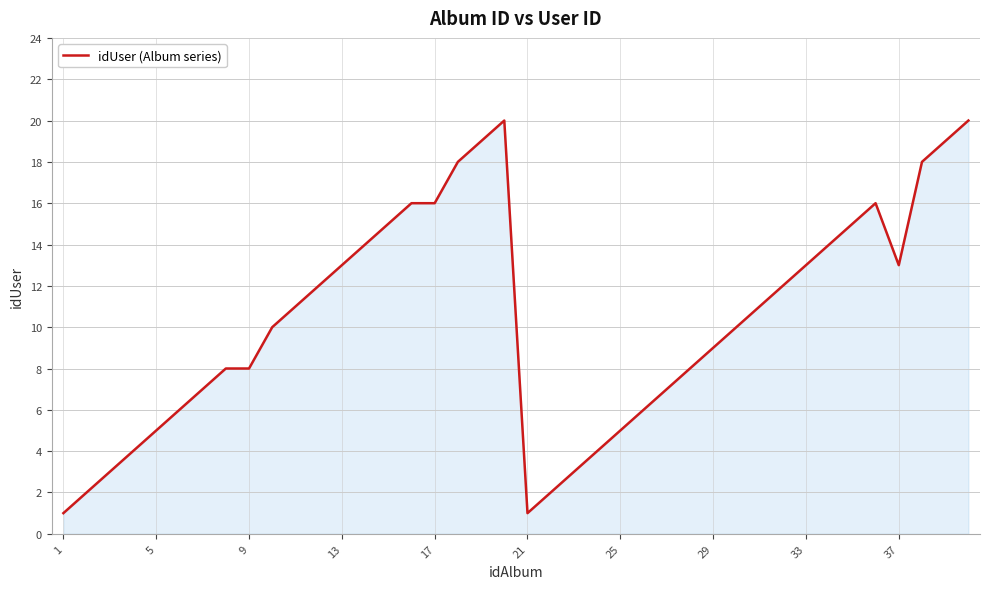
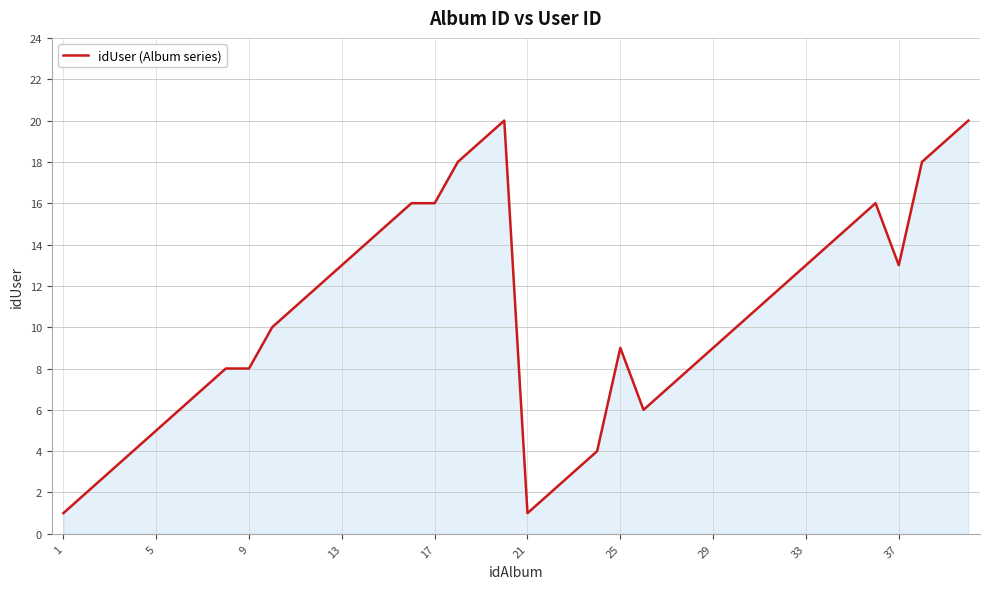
  {
    "1": 1,
    "5": 5,
    "9": 8,
    "13": 13,
    "17": 16,
    "21": 1,
-   "25": 5,
+   "25": 9,
    "29": 9,
    "33": 13,
    "37": 13
  }
